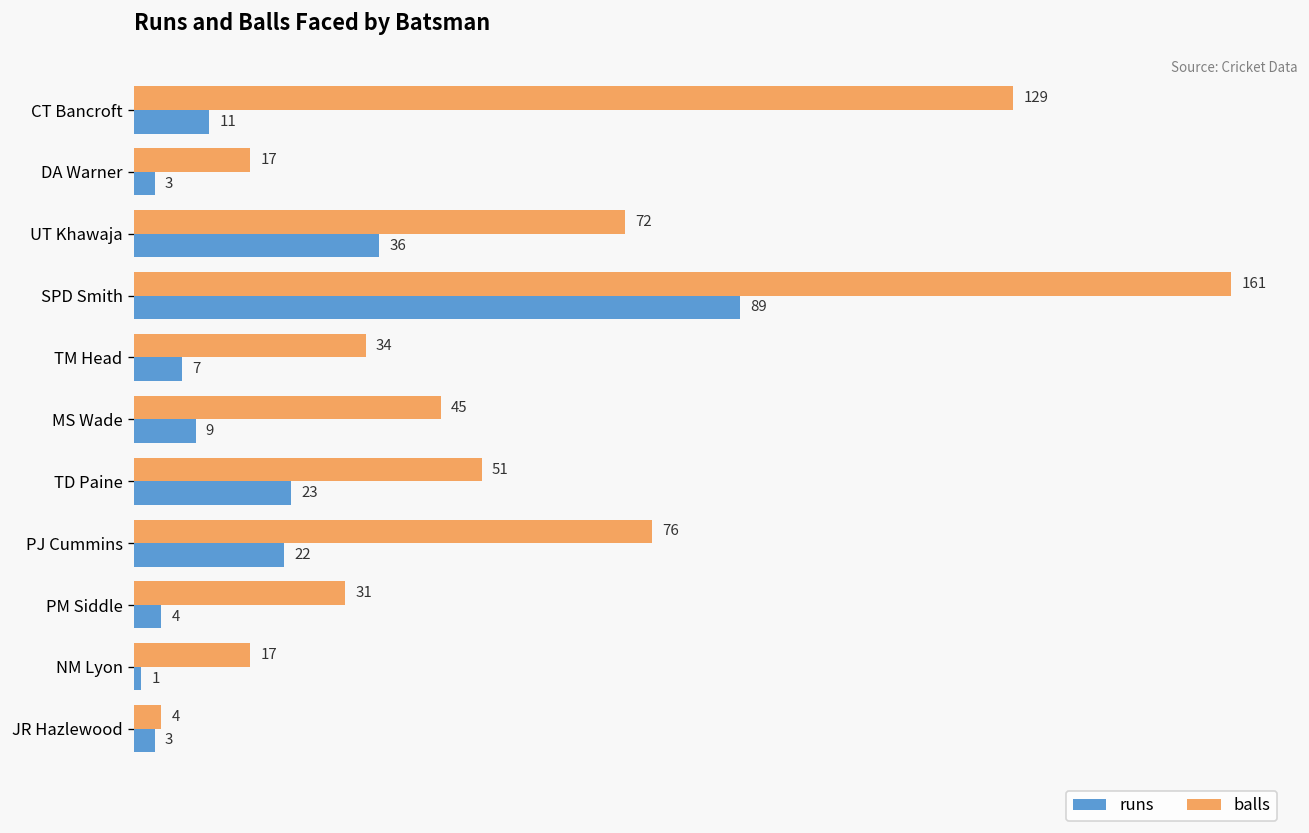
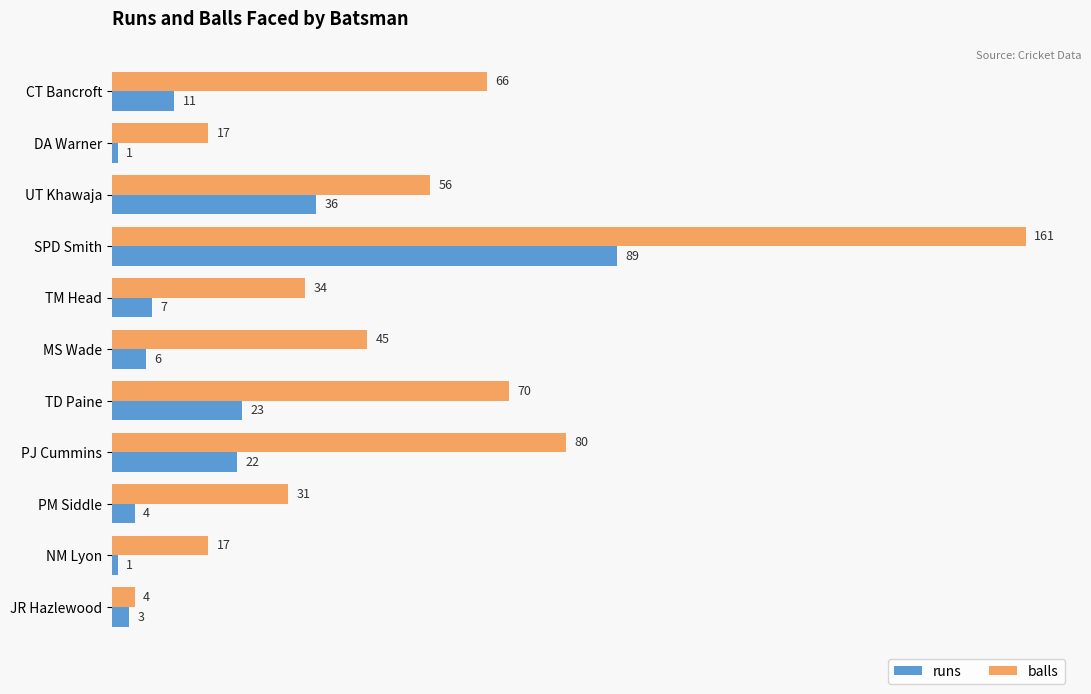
  {
    "runs": {
      "CT Bancroft": 11,
-     "DA Warner": 3,
+     "DA Warner": 1,
      "UT Khawaja": 36,
      "SPD Smith": 89,
      "TM Head": 7,
-     "MS Wade": 9,
+     "MS Wade": 6,
      "TD Paine": 23,
      "PJ Cummins": 22,
      "PM Siddle": 4,
      "NM Lyon": 1,
      "JR Hazlewood": 3
    },
    "balls": {
-     "CT Bancroft": 129,
+     "CT Bancroft": 66,
      "DA Warner": 17,
-     "UT Khawaja": 72,
+     "UT Khawaja": 56,
      "SPD Smith": 161,
      "TM Head": 34,
      "MS Wade": 45,
-     "TD Paine": 51,
-     "PJ Cummins": 76,
+     "TD Paine": 70,
+     "PJ Cummins": 80,
      "PM Siddle": 31,
      "NM Lyon": 17,
      "JR Hazlewood": 4
    }
  }
